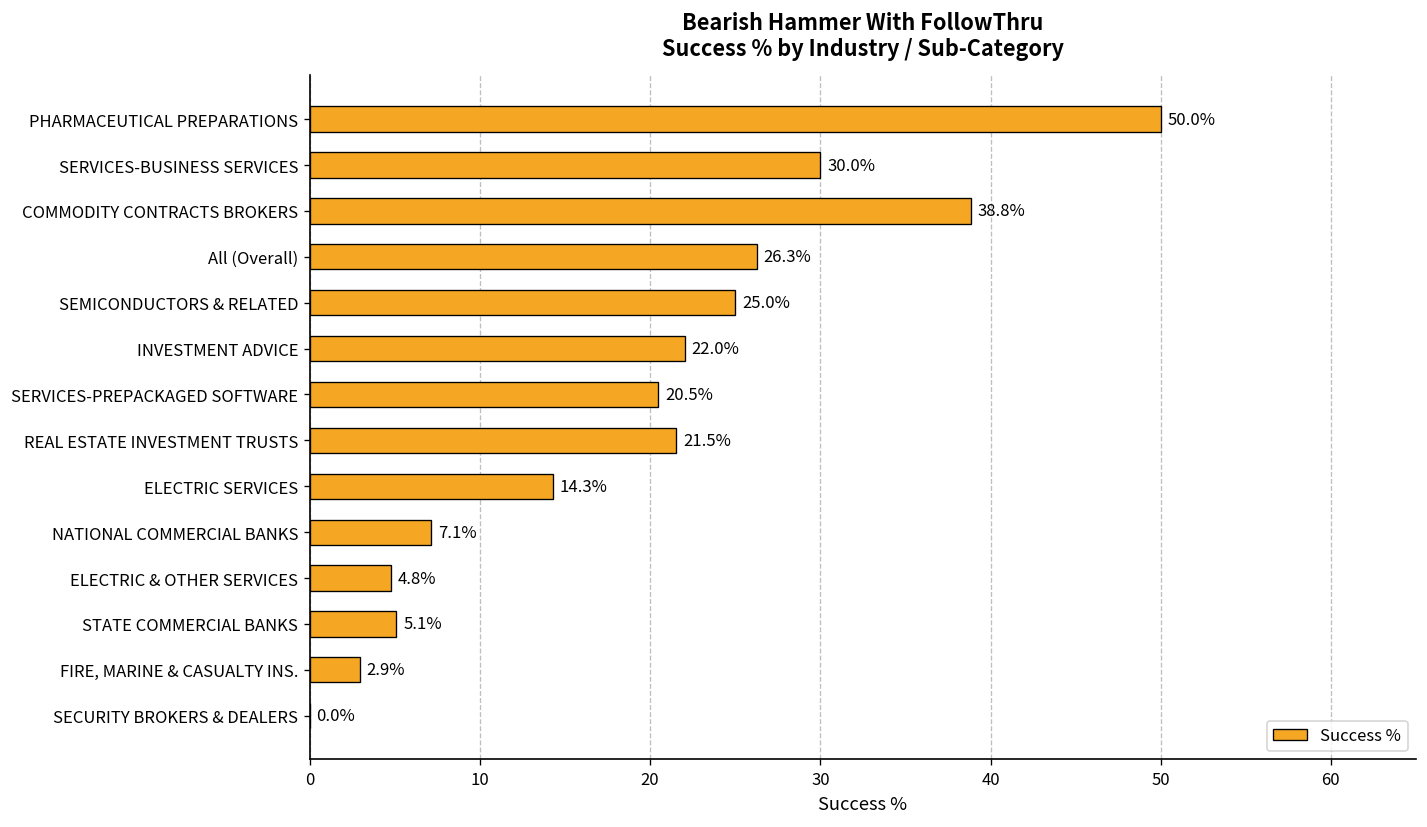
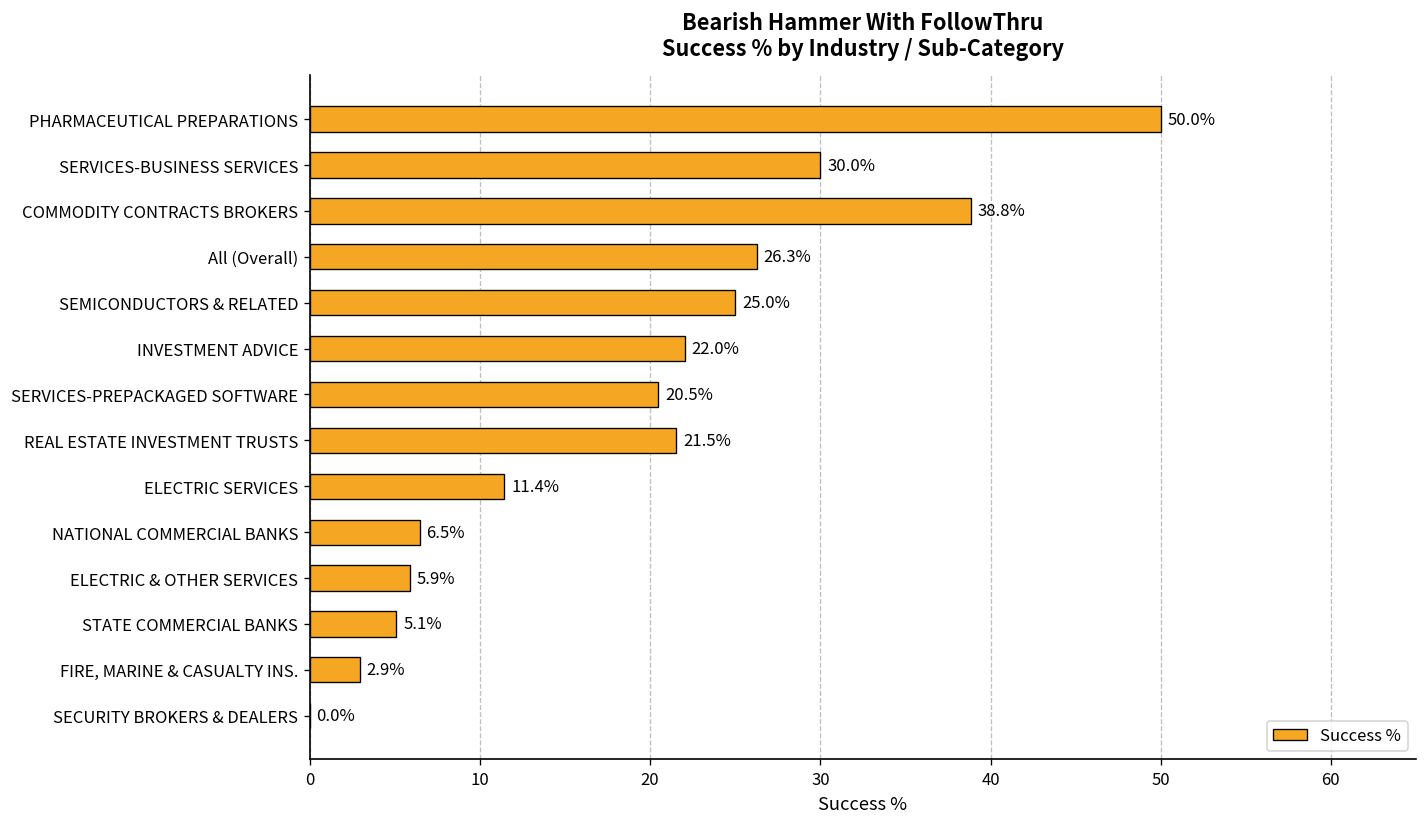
  {
    "PHARMACEUTICAL PREPARATIONS": "50.0%",
    "SERVICES-BUSINESS SERVICES": "30.0%",
    "COMMODITY CONTRACTS BROKERS": "38.8%",
    "All (Overall)": "26.3%",
    "SEMICONDUCTORS & RELATED": "25.0%",
    "INVESTMENT ADVICE": "22.0%",
    "SERVICES-PREPACKAGED SOFTWARE": "20.5%",
    "REAL ESTATE INVESTMENT TRUSTS": "21.5%",
-   "ELECTRIC SERVICES": "14.3%",
-   "NATIONAL COMMERCIAL BANKS": "7.1%",
-   "ELECTRIC & OTHER SERVICES": "4.8%",
+   "ELECTRIC SERVICES": "11.4%",
+   "NATIONAL COMMERCIAL BANKS": "6.5%",
+   "ELECTRIC & OTHER SERVICES": "5.9%",
    "STATE COMMERCIAL BANKS": "5.1%",
    "FIRE, MARINE & CASUALTY INS.": "2.9%",
    "SECURITY BROKERS & DEALERS": "0.0%"
  }
